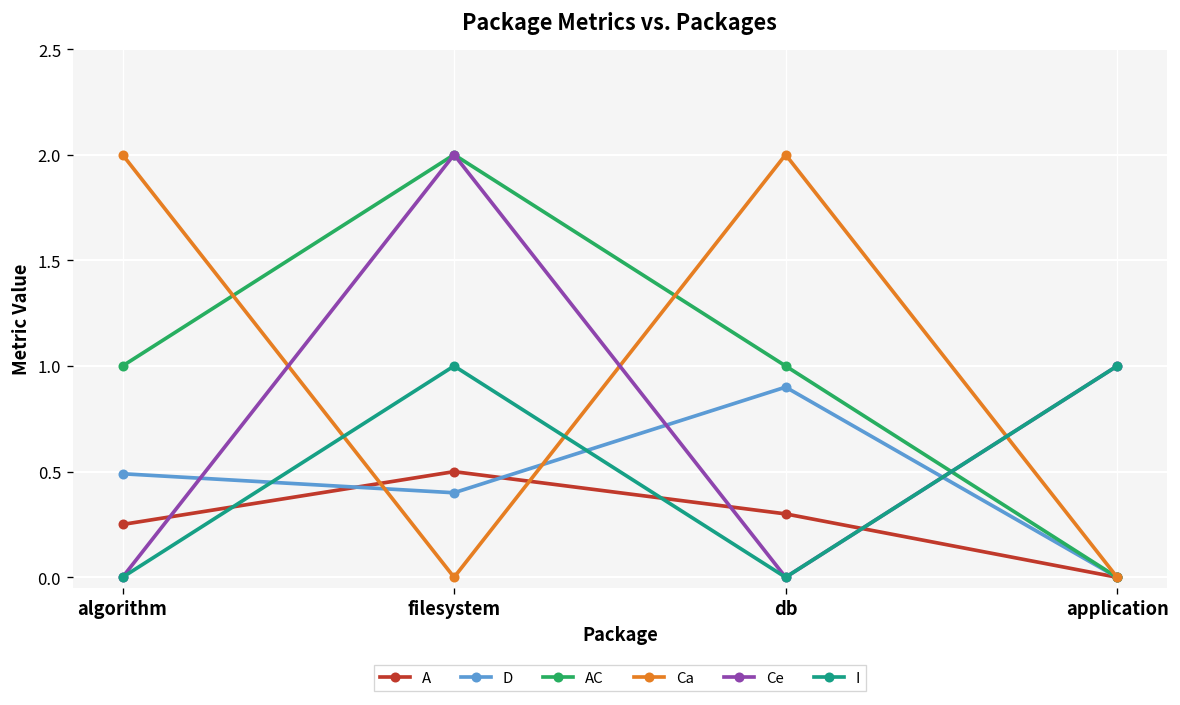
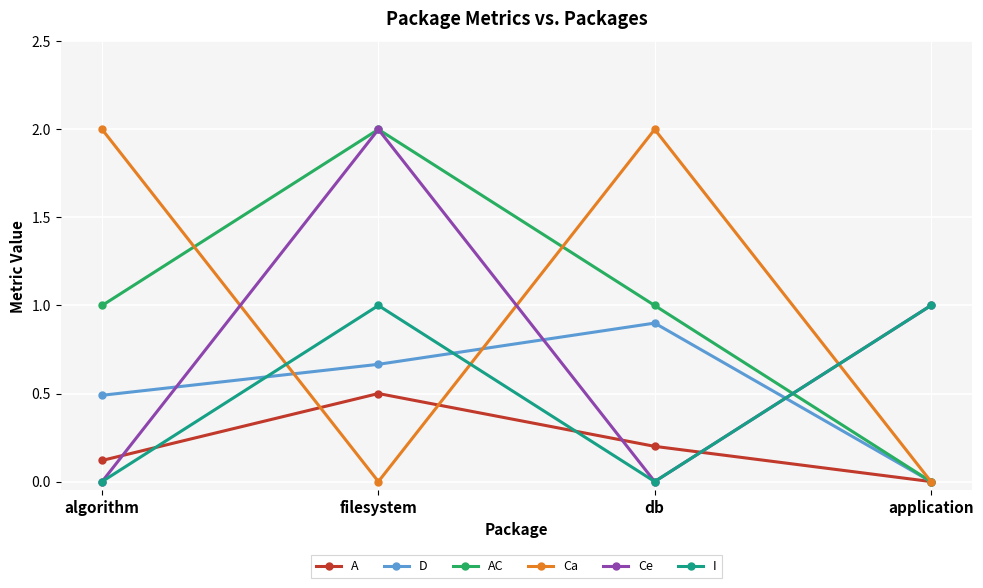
  {
    "A": {
-     "algorithm": 0.25,
+     "algorithm": 0.12,
      "filesystem": 0.50,
-     "db": 0.3
+     "db": 0.2
    },
    "D": {
      "algorithm": 0.49,
-     "filesystem": 0.40,
+     "filesystem": 0.67,
      "db": 0.90
    },
    "Ca": {
      "algorithm": 2.00,
      "filesystem": 0.00,
      "db": 2.00
    }
  }
